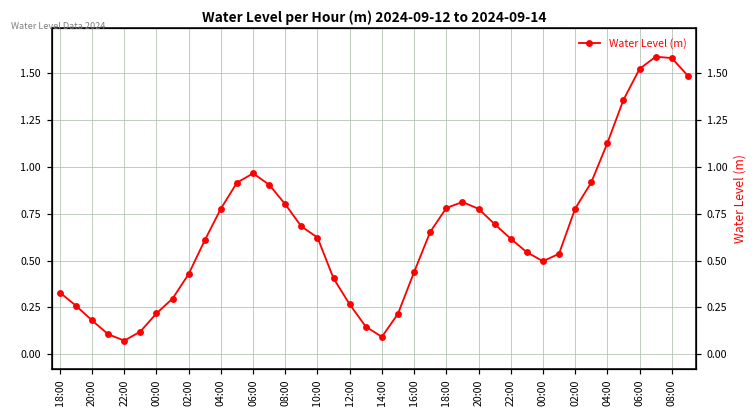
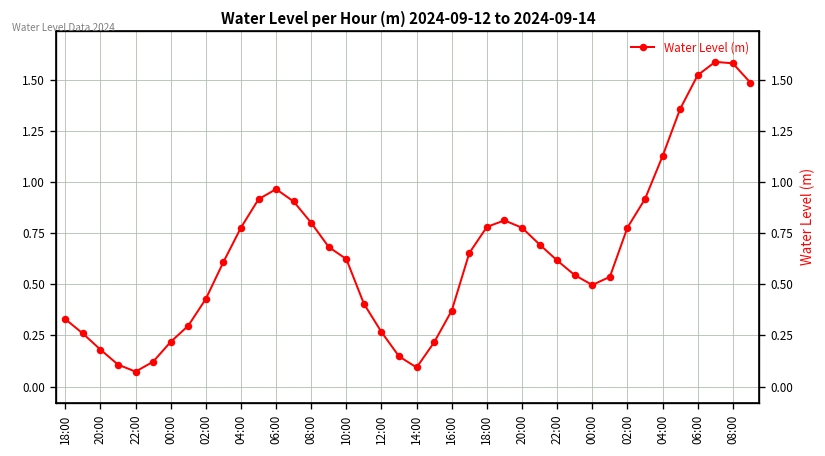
  {
    "10:00": 0.62,
    "12:00": 0.27,
    "14:00": 0.09,
-   "16:00": 0.44
+   "16:00": 0.37
  }
